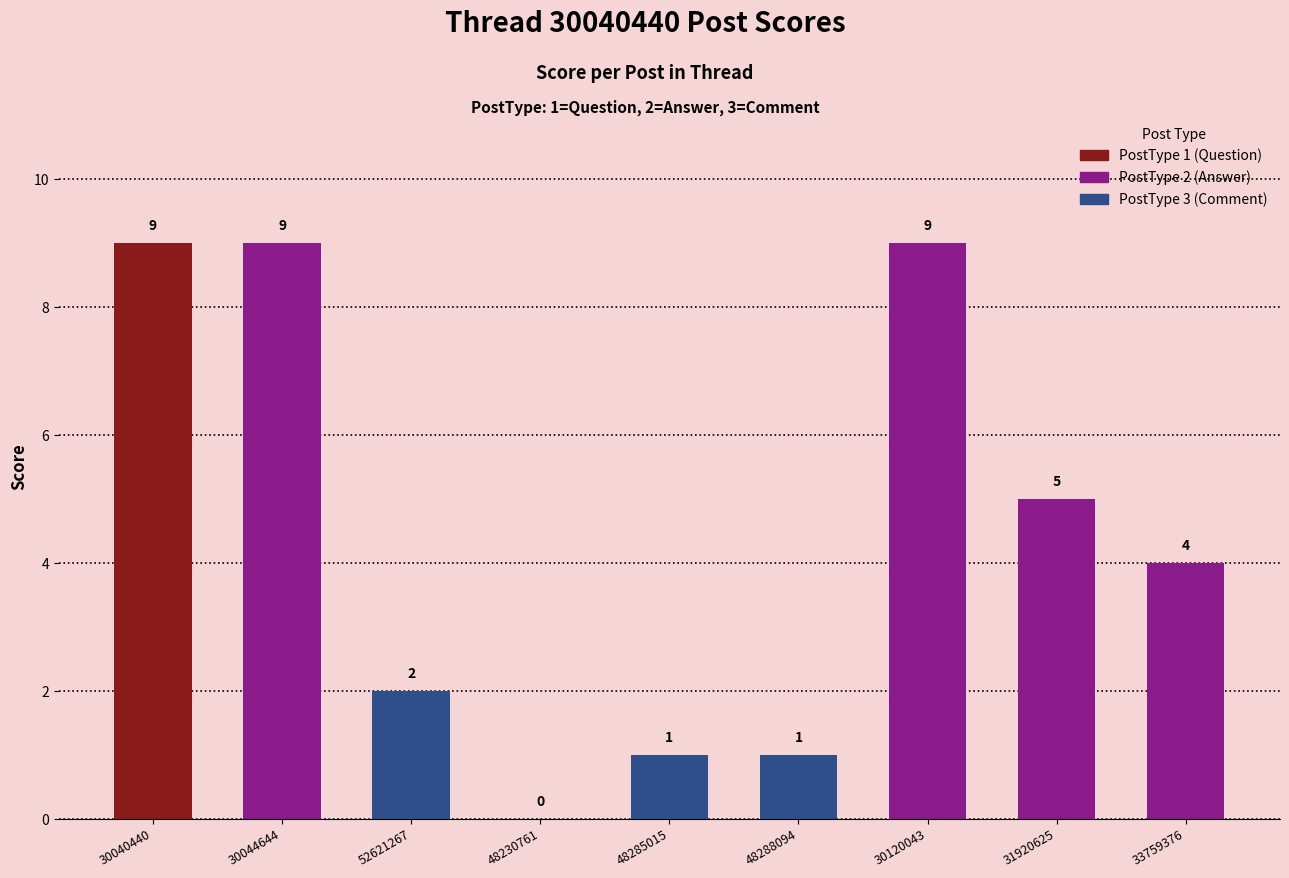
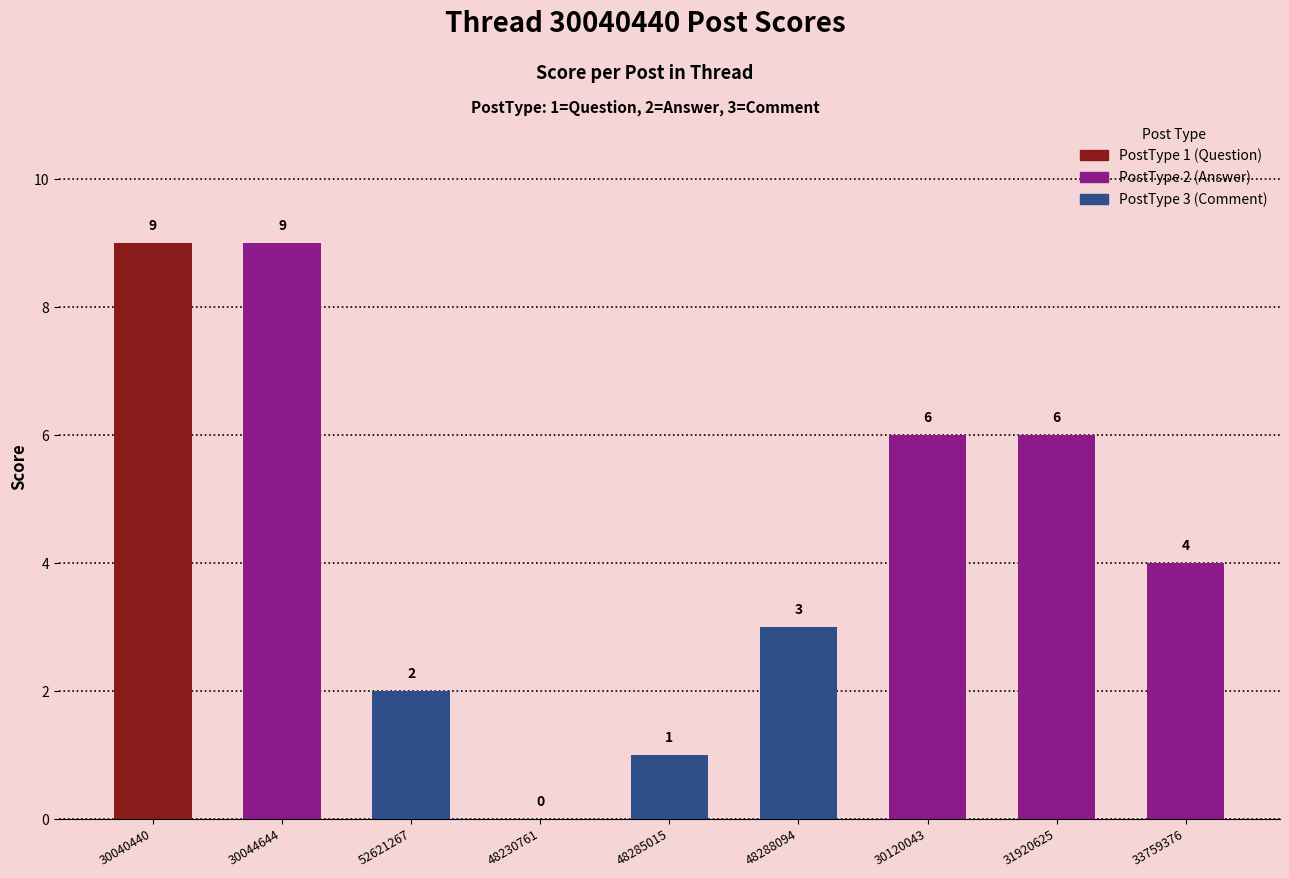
  {
    "30040440": 9,
    "30044644": 9,
    "52621267": 2,
    "48230761": 0,
    "48285015": 1,
-   "48288094": 1,
-   "30120043": 9,
-   "31920625": 5,
+   "48288094": 3,
+   "30120043": 6,
+   "31920625": 6,
    "33759376": 4
  }
